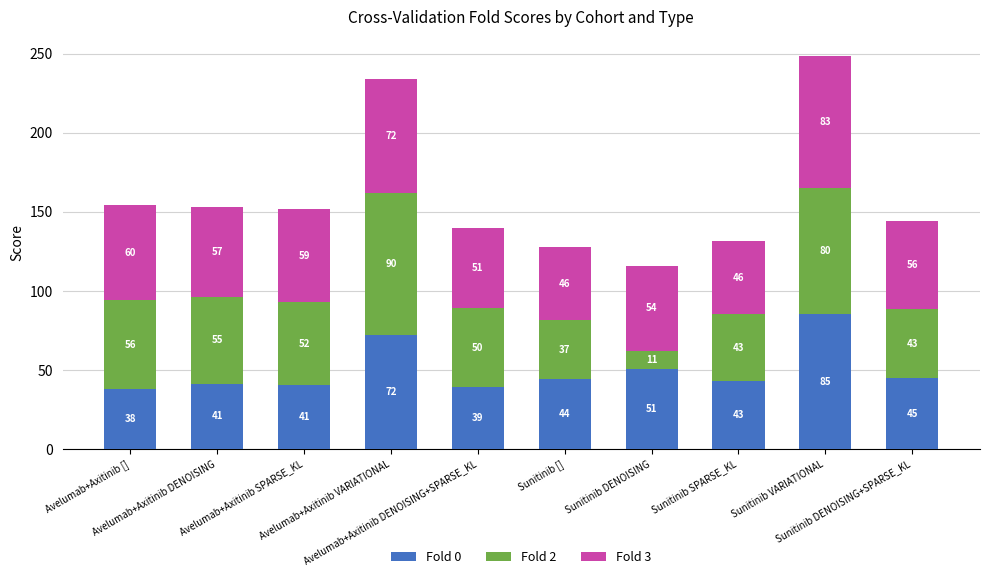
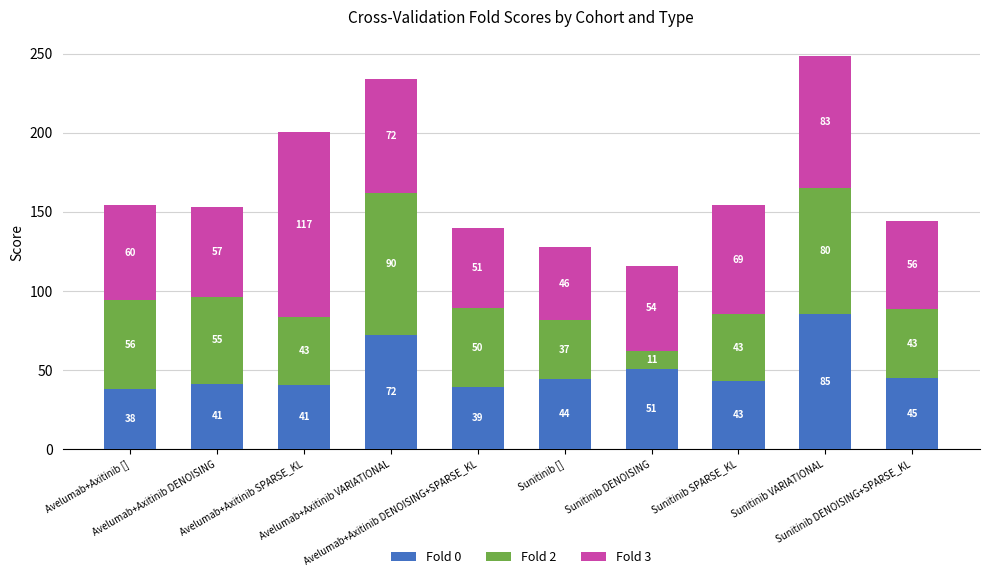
  {
    "Fold 0": {
      "Avelumab+Axitinib []": 38,
      "Avelumab+Axitinib DENOISING": 41,
      "Avelumab+Axitinib SPARSE_KL": 41,
      "Avelumab+Axitinib VARIATIONAL": 72,
      "Avelumab+Axitinib DENOISING+SPARSE_KL": 39,
      "Sunitinib []": 44,
      "Sunitinib DENOISING": 51,
      "Sunitinib SPARSE_KL": 43,
      "Sunitinib VARIATIONAL": 85,
      "Sunitinib DENOISING+SPARSE_KL": 45
    },
    "Fold 2": {
      "Avelumab+Axitinib []": 56,
      "Avelumab+Axitinib DENOISING": 55,
-     "Avelumab+Axitinib SPARSE_KL": 52,
+     "Avelumab+Axitinib SPARSE_KL": 43,
      "Avelumab+Axitinib VARIATIONAL": 90,
      "Avelumab+Axitinib DENOISING+SPARSE_KL": 50,
      "Sunitinib []": 37,
      "Sunitinib DENOISING": 11,
      "Sunitinib SPARSE_KL": 43,
      "Sunitinib VARIATIONAL": 80,
      "Sunitinib DENOISING+SPARSE_KL": 43
    },
    "Fold 3": {
      "Avelumab+Axitinib []": 60,
      "Avelumab+Axitinib DENOISING": 57,
-     "Avelumab+Axitinib SPARSE_KL": 59,
+     "Avelumab+Axitinib SPARSE_KL": 117,
      "Avelumab+Axitinib VARIATIONAL": 72,
      "Avelumab+Axitinib DENOISING+SPARSE_KL": 51,
      "Sunitinib []": 46,
      "Sunitinib DENOISING": 54,
-     "Sunitinib SPARSE_KL": 46,
+     "Sunitinib SPARSE_KL": 69,
      "Sunitinib VARIATIONAL": 83,
      "Sunitinib DENOISING+SPARSE_KL": 56
    }
  }
